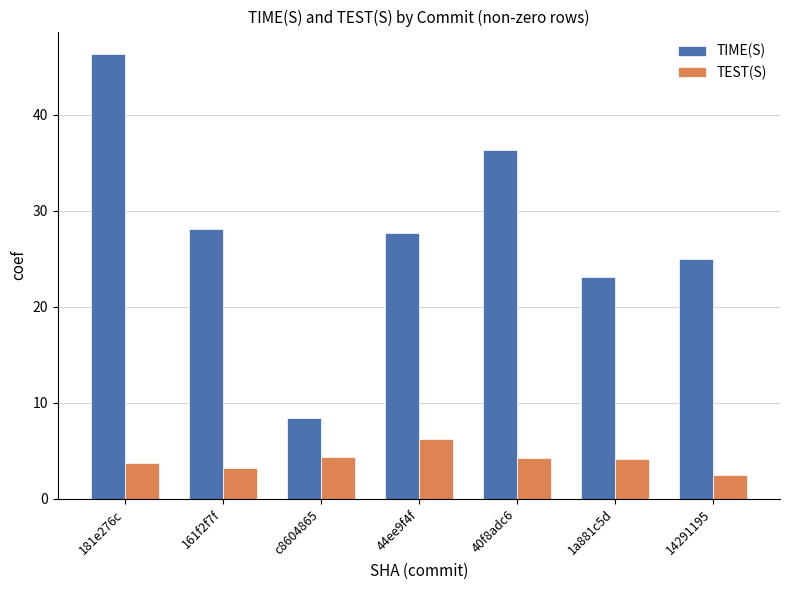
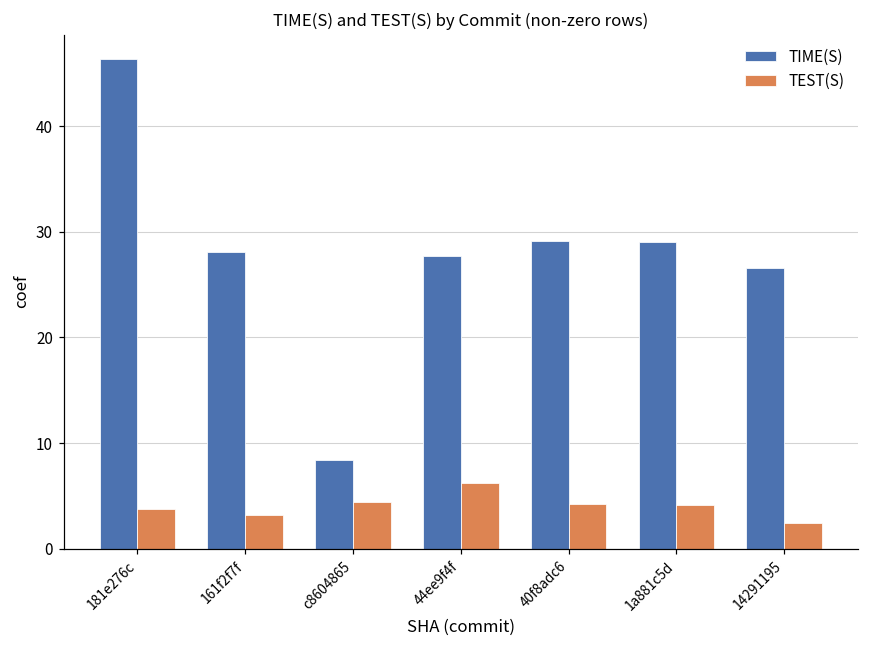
  {
    "TIME(S)": {
      "181e276c": 46,
      "161f2f7f": 28,
      "c8604865": 8,
      "44ee9f4f": 28,
-     "40f8adc6": 36,
-     "1a881c5d": 23,
-     "14291195": 25
+     "40f8adc6": 29,
+     "1a881c5d": 29,
+     "14291195": 27
    },
    "TEST(S)": {
      "181e276c": 4,
      "161f2f7f": 3,
      "c8604865": 4,
      "44ee9f4f": 6,
      "40f8adc6": 4,
      "1a881c5d": 4,
      "14291195": 2
    }
  }
